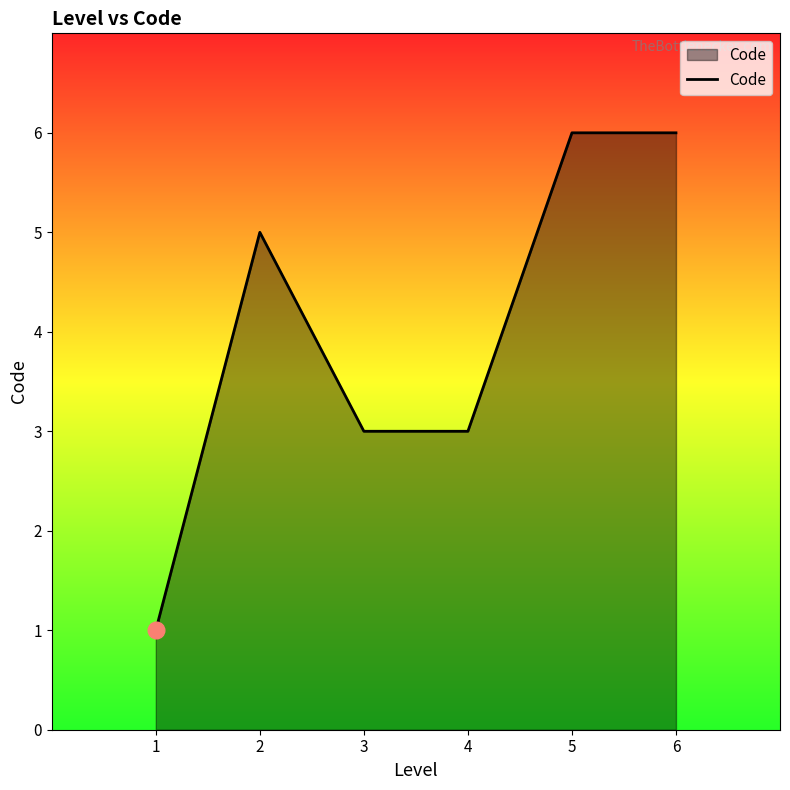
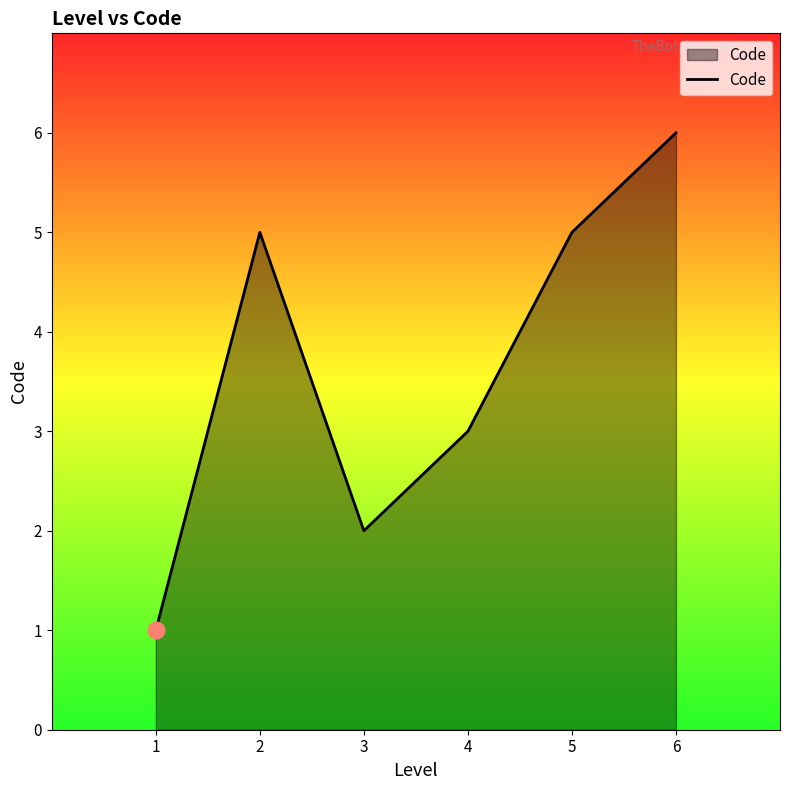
  {
    "Code": {
      "2": 5,
-     "3": 3,
+     "3": 2,
      "4": 3,
-     "5": 6,
+     "5": 5,
      "6": 6
    }
  }
